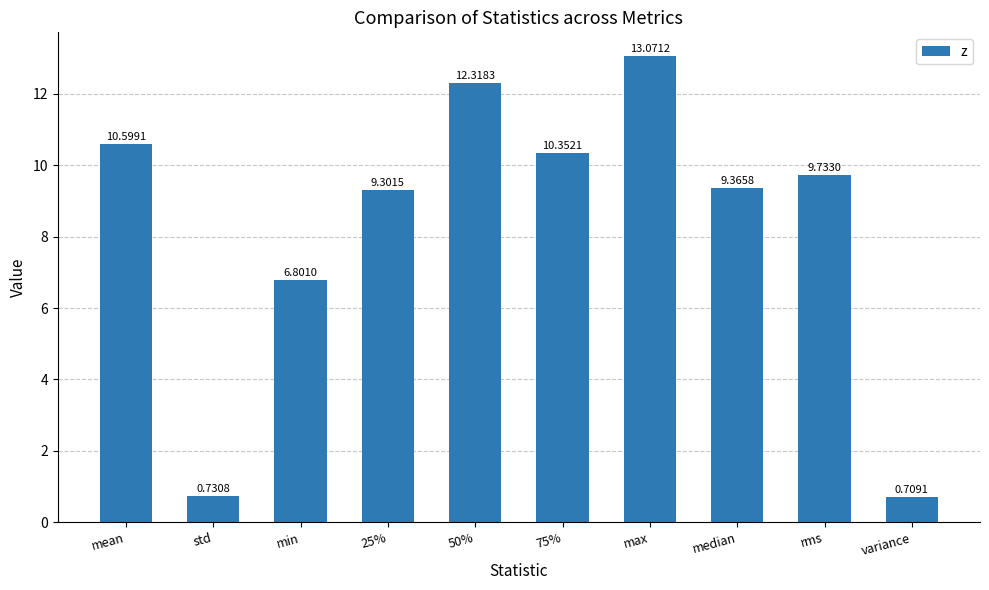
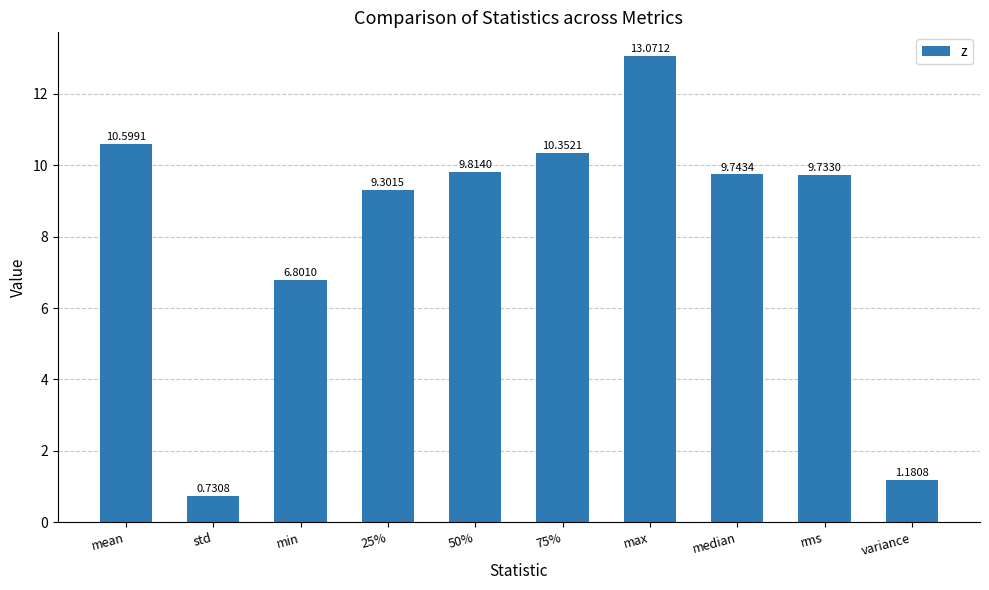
  {
    "mean": 10.5991,
    "std": 0.7308,
    "min": 6.8010,
    "25%": 9.3015,
-   "50%": 12.3183,
+   "50%": 9.8140,
    "75%": 10.3521,
    "max": 13.0712,
-   "median": 9.3658,
+   "median": 9.7434,
    "rms": 9.7330,
-   "variance": 0.7091
+   "variance": 1.1808
  }
